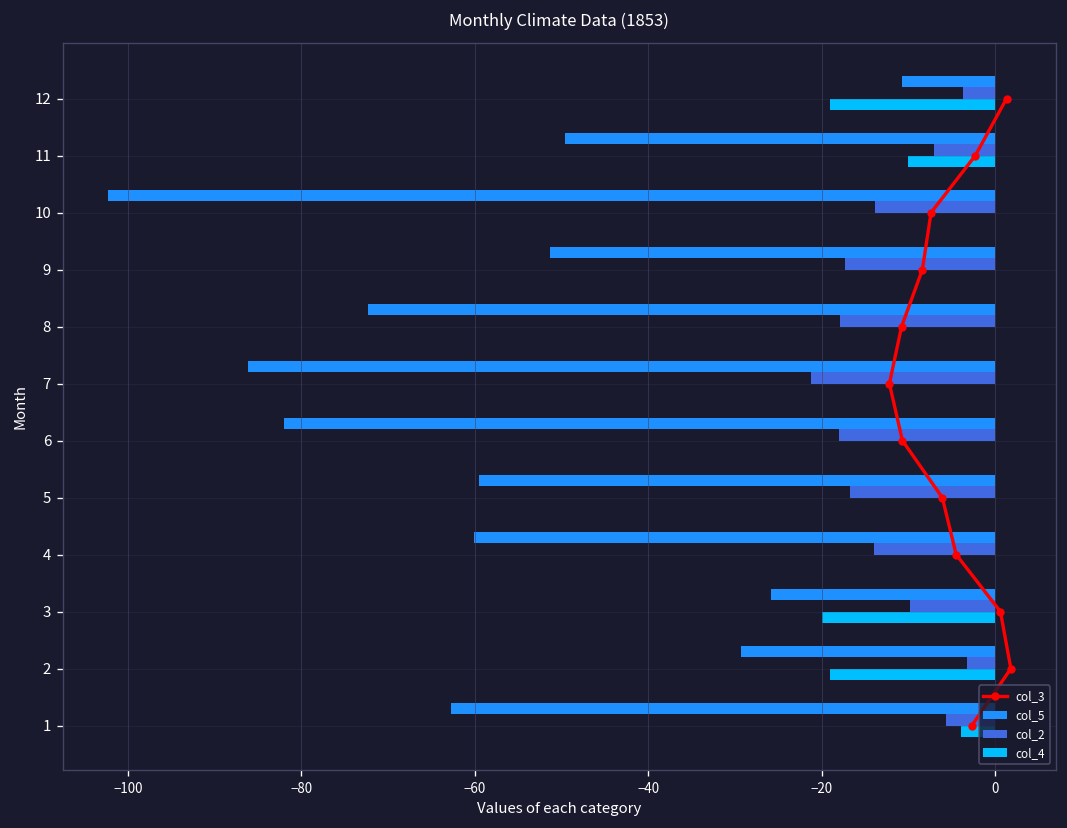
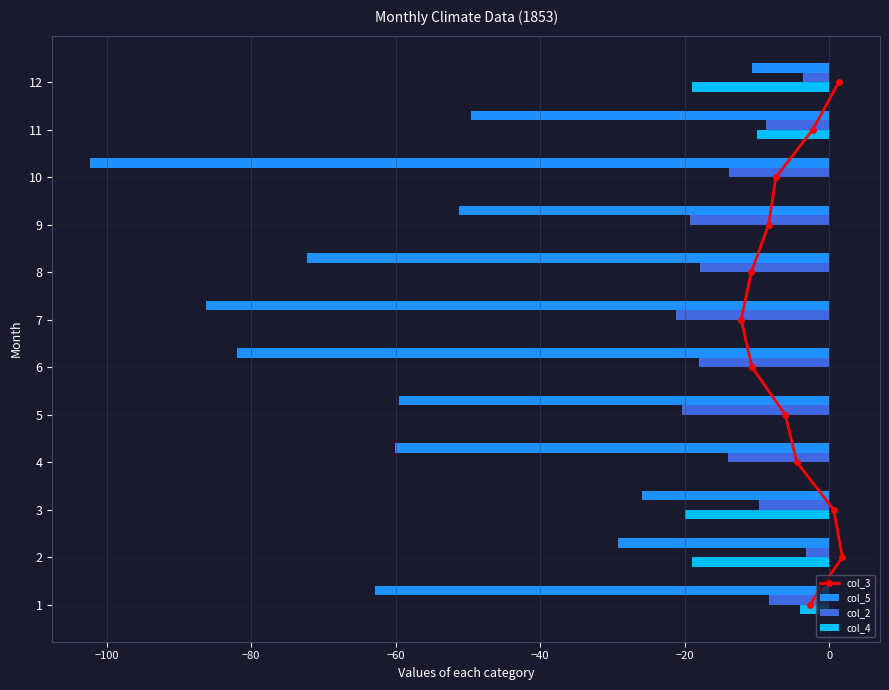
  {
    "col_2": {
      "12": -4,
-     "11": -7,
+     "11": -9,
      "10": -14,
-     "9": -17,
+     "9": -19,
      "8": -18,
      "7": -21,
      "6": -18,
-     "5": -17,
+     "5": -20,
      "4": -14,
      "3": -10,
      "2": -3,
-     "1": -6
+     "1": -8
    }
  }
